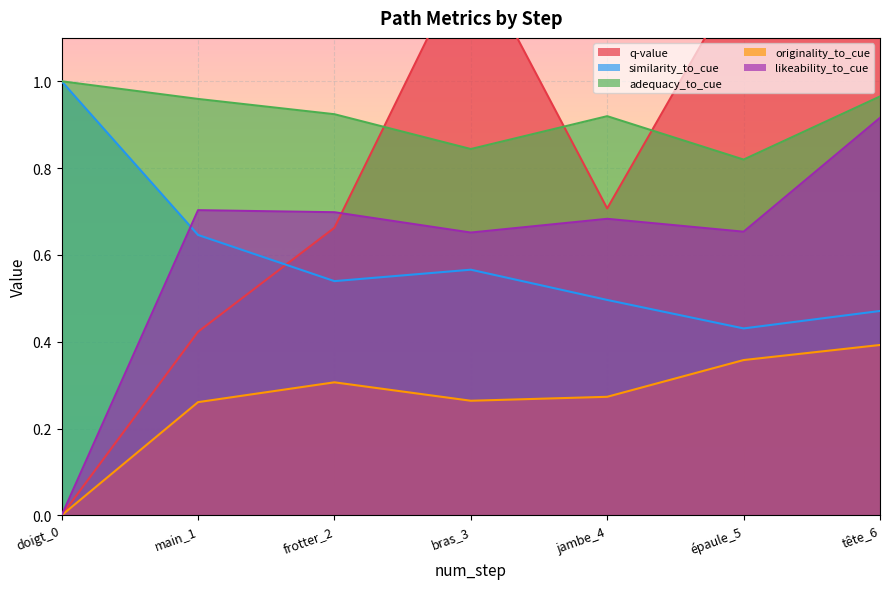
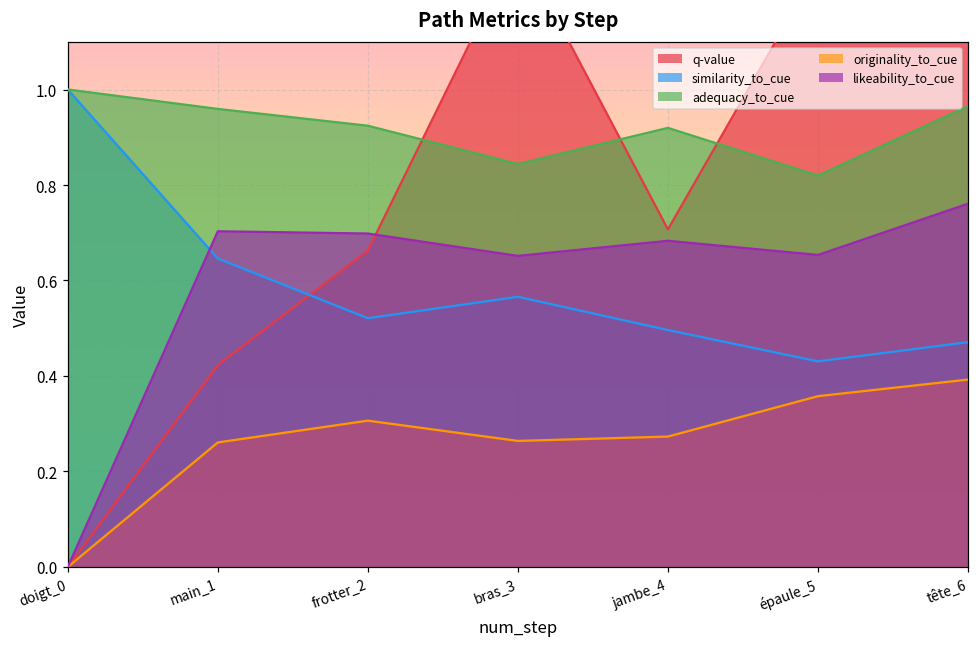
  {
    "q-value": {
      "main_1": 0.42,
      "frotter_2": 0.66,
      "jambe_4": 0.71
    },
    "similarity_to_cue": {
      "main_1": 0.65,
-     "frotter_2": 0.54,
+     "frotter_2": 0.52,
      "bras_3": 0.57,
      "jambe_4": 0.50,
      "épaule_5": 0.43,
      "tête_6": 0.47
    },
    "adequacy_to_cue": {
      "main_1": 0.96,
      "frotter_2": 0.92,
      "bras_3": 0.84,
      "jambe_4": 0.92,
      "épaule_5": 0.82,
      "tête_6": 0.97
    },
    "originality_to_cue": {
      "main_1": 0.26,
      "frotter_2": 0.31,
      "bras_3": 0.26,
      "jambe_4": 0.27,
      "épaule_5": 0.36,
      "tête_6": 0.39
    },
    "likeability_to_cue": {
      "main_1": 0.70,
      "frotter_2": 0.70,
      "bras_3": 0.65,
      "jambe_4": 0.68,
      "épaule_5": 0.65,
-     "tête_6": 0.92
+     "tête_6": 0.76
    }
  }
